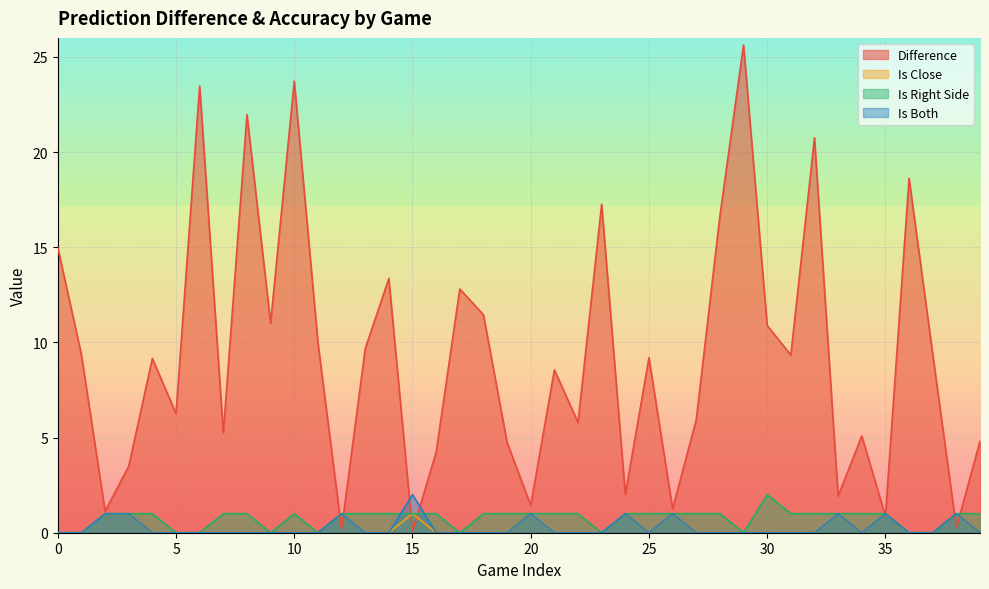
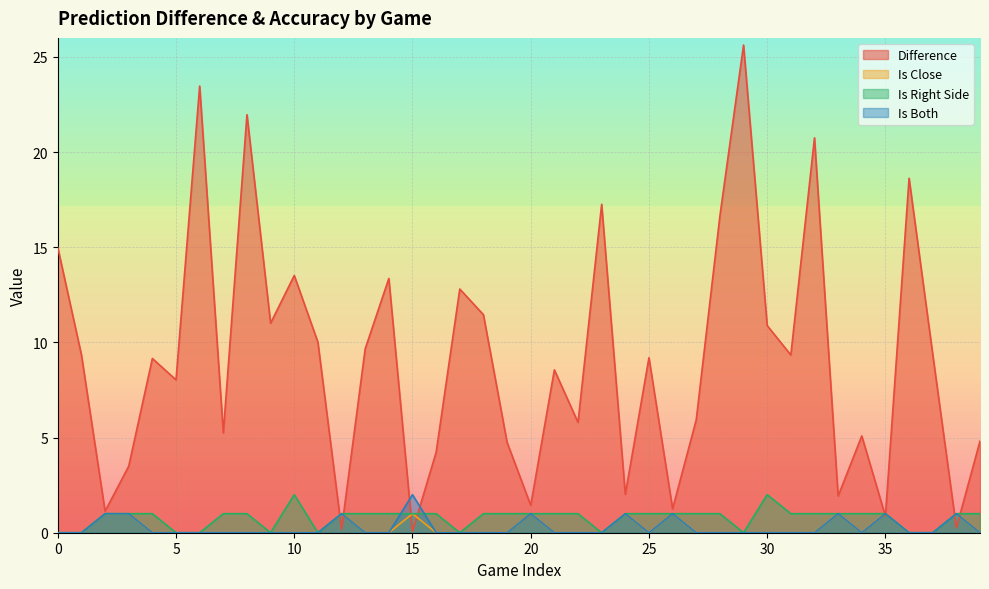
  {
    "Difference": {
      "0": 15.0,
-     "5": 6.3,
-     "10": 23.7,
+     "5": 8.0,
+     "10": 13.5,
      "15": 0.1,
      "20": 1.4,
      "25": 9.2,
      "30": 10.9
    },
    "Is Right Side": {
-     "10": 1,
+     "10": 2,
      "25": 1,
      "30": 2
    },
    "Is Both": {
      "15": 2.0
    }
  }
